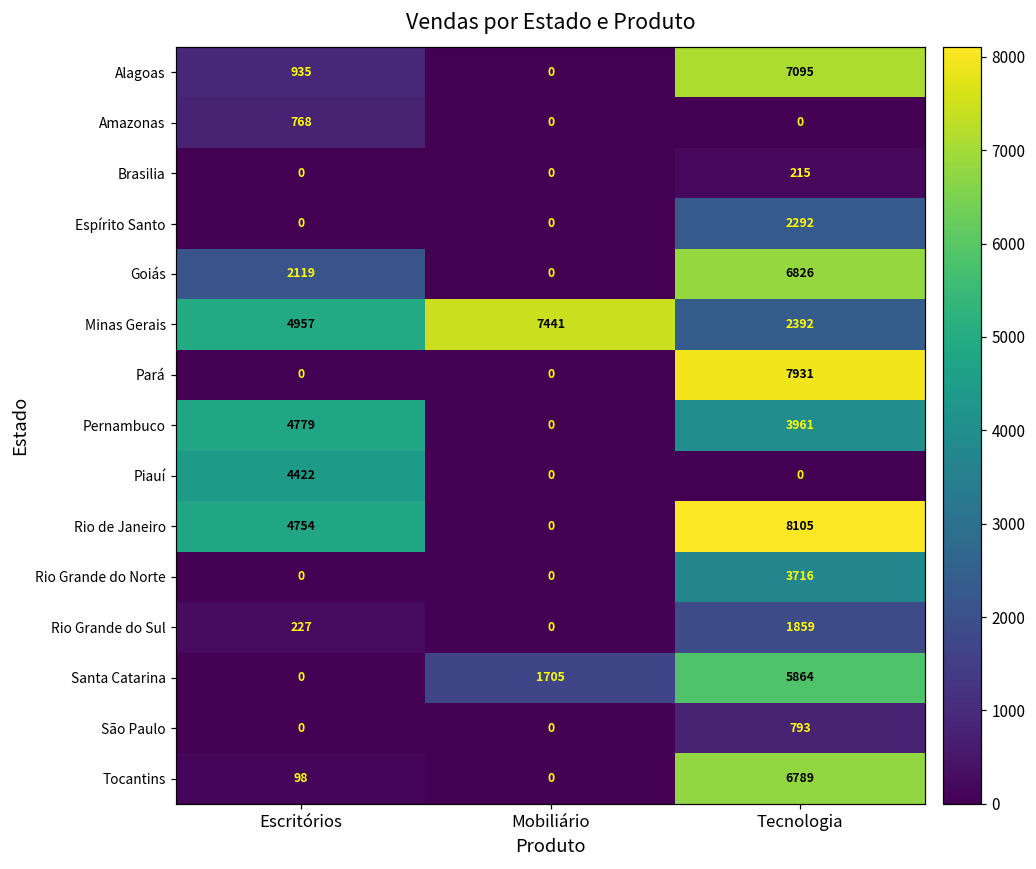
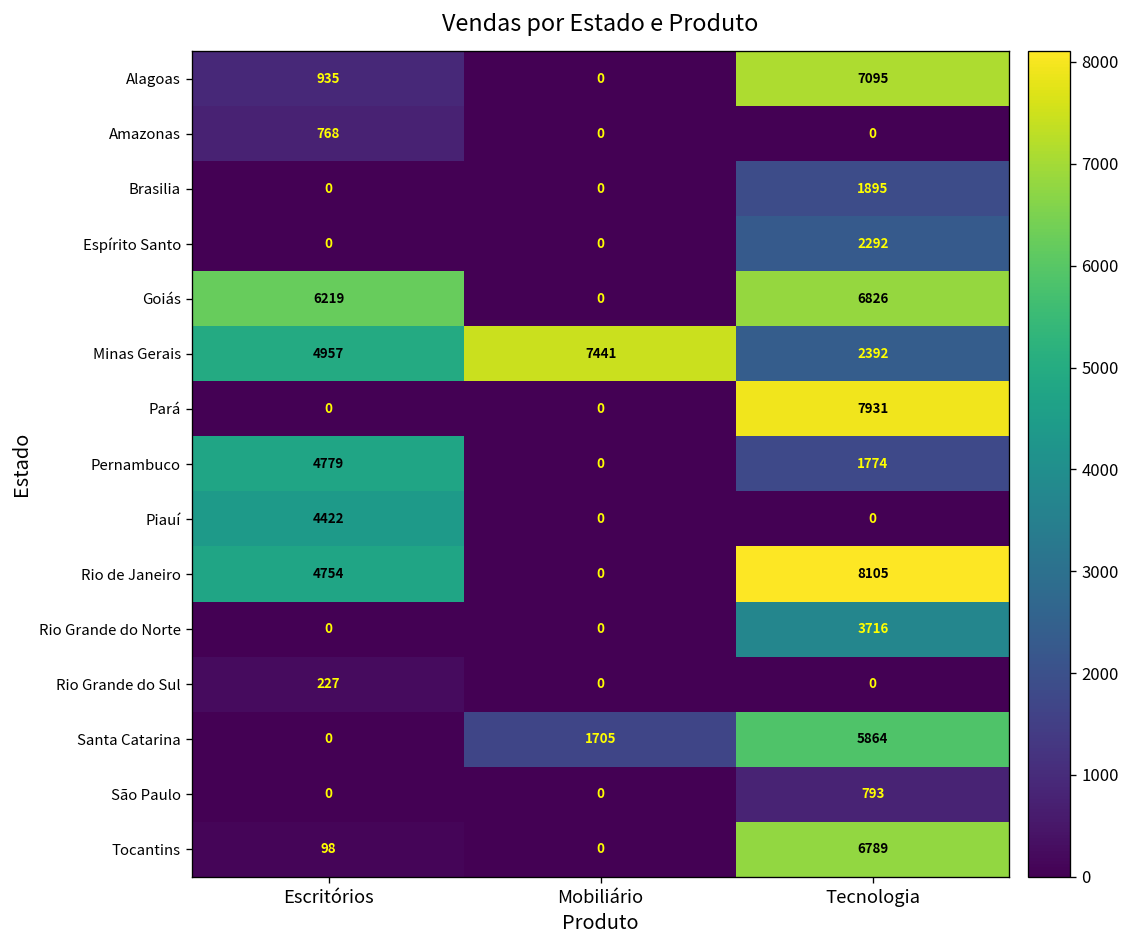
  {
    "Alagoas": {
      "Escritórios": 935,
      "Mobiliário": 0,
      "Tecnologia": 7095
    },
    "Amazonas": {
      "Escritórios": 768,
      "Mobiliário": 0,
      "Tecnologia": 0
    },
    "Brasilia": {
      "Escritórios": 0,
      "Mobiliário": 0,
-     "Tecnologia": 215
+     "Tecnologia": 1895
    },
    "Espírito Santo": {
      "Escritórios": 0,
      "Mobiliário": 0,
      "Tecnologia": 2292
    },
    "Goiás": {
-     "Escritórios": 2119,
+     "Escritórios": 6219,
      "Mobiliário": 0,
      "Tecnologia": 6826
    },
    "Minas Gerais": {
      "Escritórios": 4957,
      "Mobiliário": 7441,
      "Tecnologia": 2392
    },
    "Pará": {
      "Escritórios": 0,
      "Mobiliário": 0,
      "Tecnologia": 7931
    },
    "Pernambuco": {
      "Escritórios": 4779,
      "Mobiliário": 0,
-     "Tecnologia": 3961
+     "Tecnologia": 1774
    },
    "Piauí": {
      "Escritórios": 4422,
      "Mobiliário": 0,
      "Tecnologia": 0
    },
    "Rio de Janeiro": {
      "Escritórios": 4754,
      "Mobiliário": 0,
      "Tecnologia": 8105
    },
    "Rio Grande do Norte": {
      "Escritórios": 0,
      "Mobiliário": 0,
      "Tecnologia": 3716
    },
    "Rio Grande do Sul": {
      "Escritórios": 227,
      "Mobiliário": 0,
-     "Tecnologia": 1859
+     "Tecnologia": 0
    },
    "Santa Catarina": {
      "Escritórios": 0,
      "Mobiliário": 1705,
      "Tecnologia": 5864
    },
    "São Paulo": {
      "Escritórios": 0,
      "Mobiliário": 0,
      "Tecnologia": 793
    },
    "Tocantins": {
      "Escritórios": 98,
      "Mobiliário": 0,
      "Tecnologia": 6789
    }
  }
